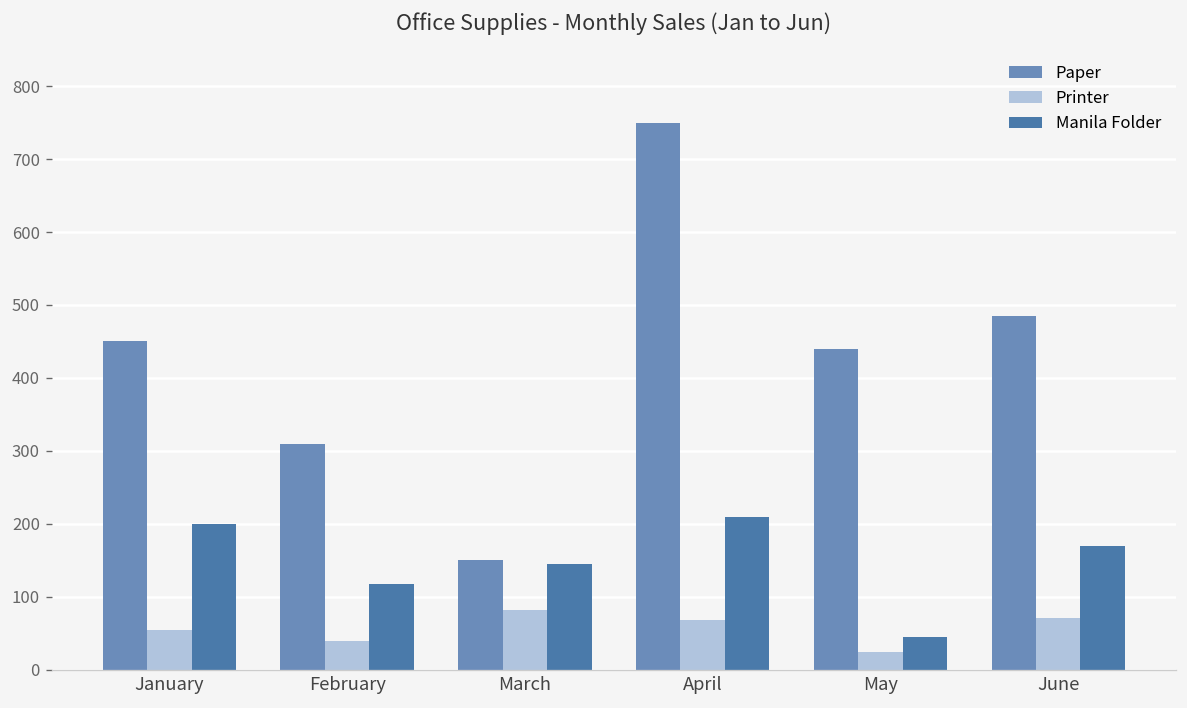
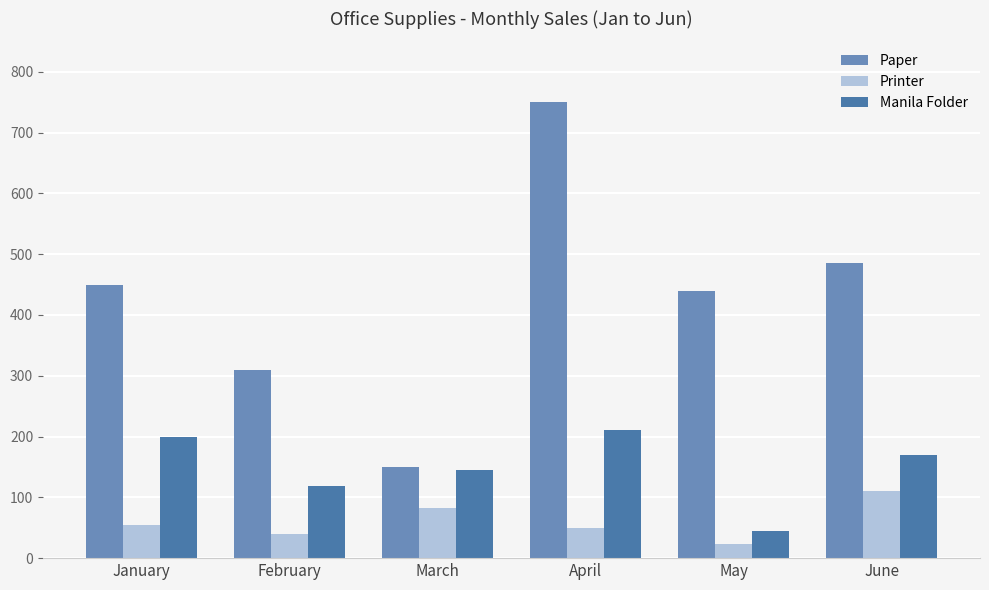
  {
    "Printer": {
      "January": 50,
      "February": 40,
      "March": 80,
-     "April": 70,
+     "April": 50,
      "May": 20,
-     "June": 70
+     "June": 110
    }
  }
